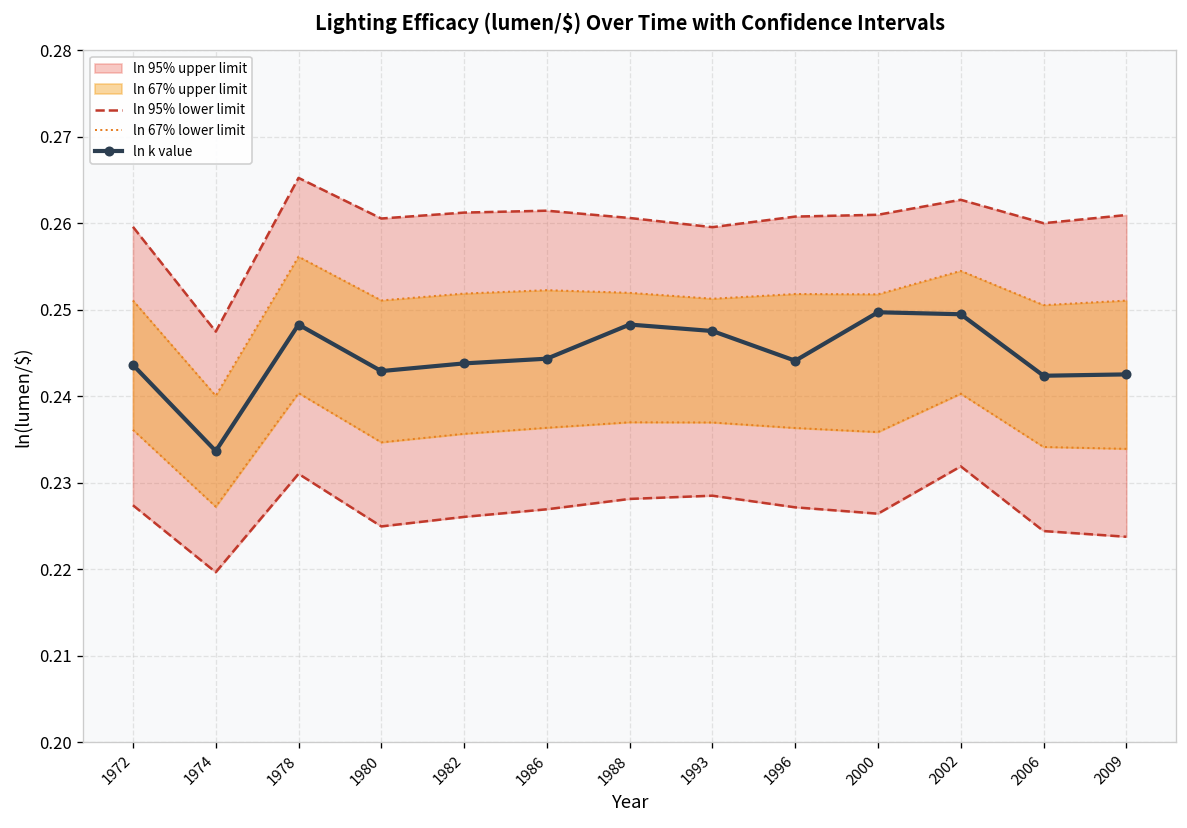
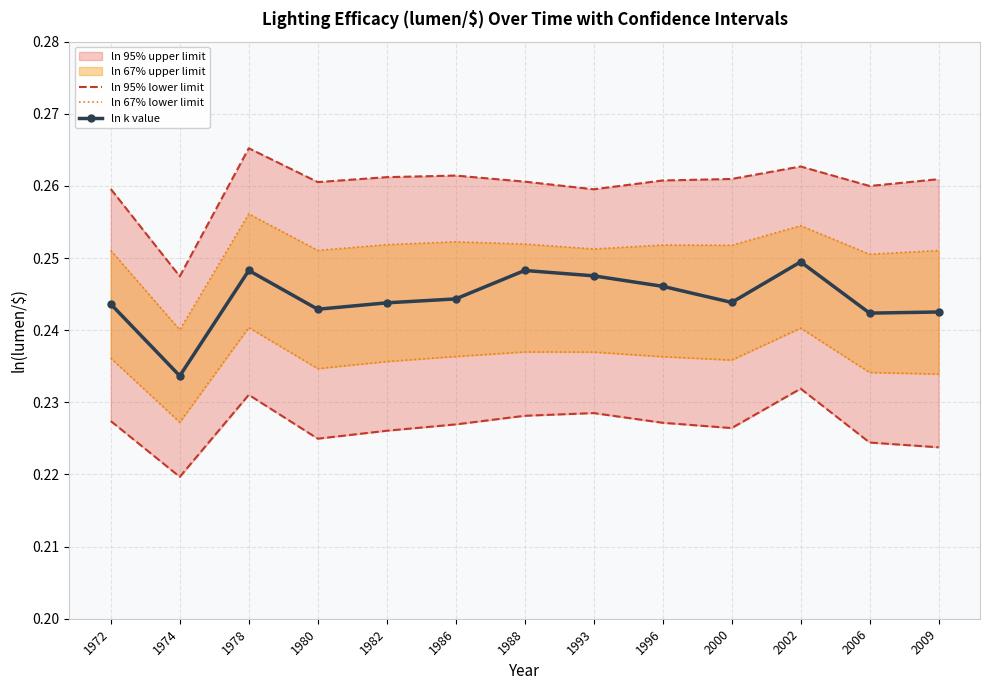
  {
    "ln k value": {
      "1972": 0.244,
      "1974": 0.234,
      "1978": 0.248,
      "1980": 0.243,
      "1982": 0.244,
      "1986": 0.244,
      "1988": 0.248,
      "1993": 0.248,
-     "1996": 0.244,
-     "2000": 0.250,
+     "1996": 0.246,
+     "2000": 0.244,
      "2002": 0.249,
      "2006": 0.242,
      "2009": 0.243
    }
  }
